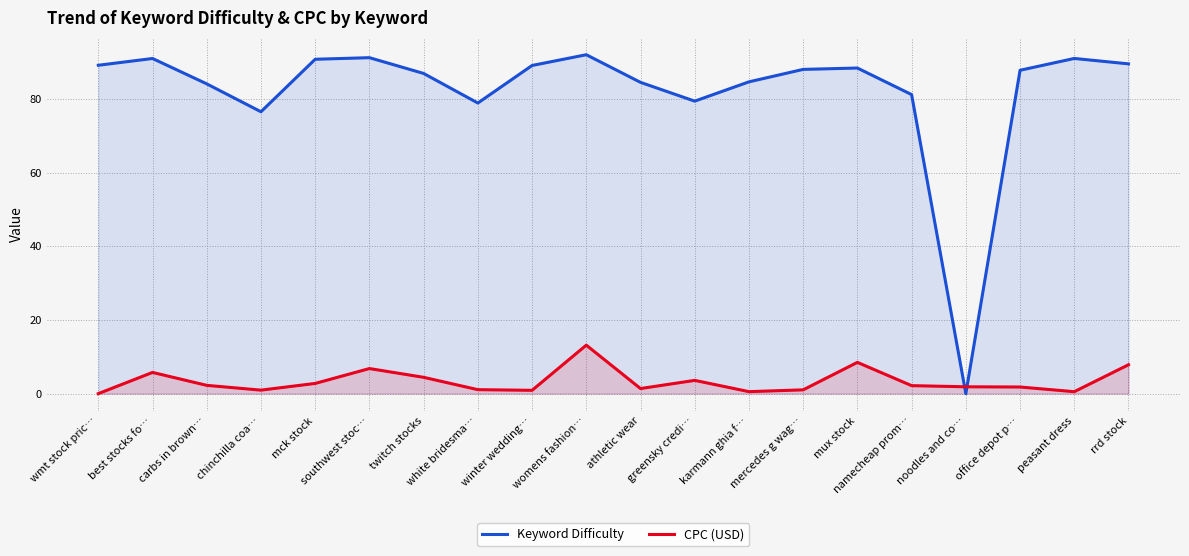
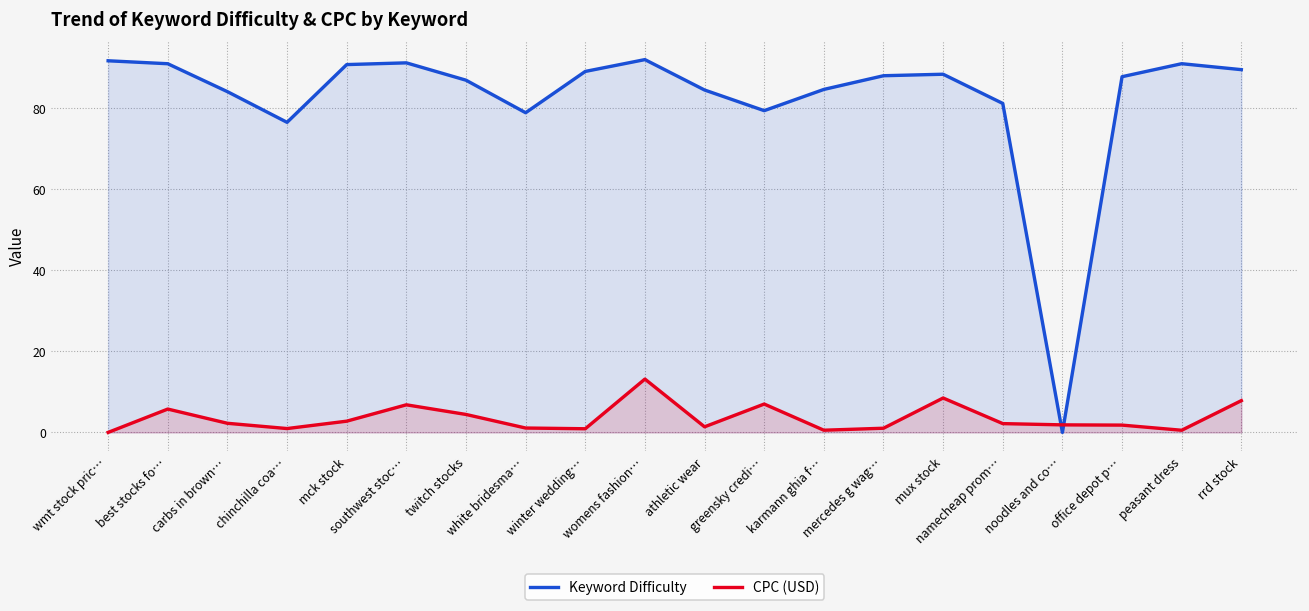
  {
    "Keyword Difficulty": {
-     "wmt stock pric…": 89,
+     "wmt stock pric…": 92,
      "best stocks fo…": 91,
      "carbs in brown…": 84,
      "chinchilla coa…": 77,
      "mck stock": 91,
      "southwest stoc…": 91,
      "twitch stocks": 87,
      "white bridesma…": 79,
      "winter wedding…": 89,
      "womens fashion…": 92,
      "athletic wear": 85,
      "greensky credi…": 79,
      "karmann ghia f…": 85,
      "mercedes g wag…": 88,
      "mux stock": 88,
      "namecheap prom…": 81,
      "noodles and co…": 0,
      "office depot p…": 88,
      "peasant dress": 91,
      "rrd stock": 90
    },
    "CPC (USD)": {
      "wmt stock pric…": 0,
      "best stocks fo…": 6,
      "carbs in brown…": 2,
      "chinchilla coa…": 1,
      "mck stock": 3,
      "southwest stoc…": 7,
      "twitch stocks": 4,
      "white bridesma…": 1,
      "winter wedding…": 1,
      "womens fashion…": 13,
      "athletic wear": 1,
-     "greensky credi…": 4,
+     "greensky credi…": 7,
      "karmann ghia f…": 1,
      "mercedes g wag…": 1,
      "mux stock": 8,
      "namecheap prom…": 2,
      "noodles and co…": 2,
      "office depot p…": 2,
      "peasant dress": 1,
      "rrd stock": 8
    }
  }
